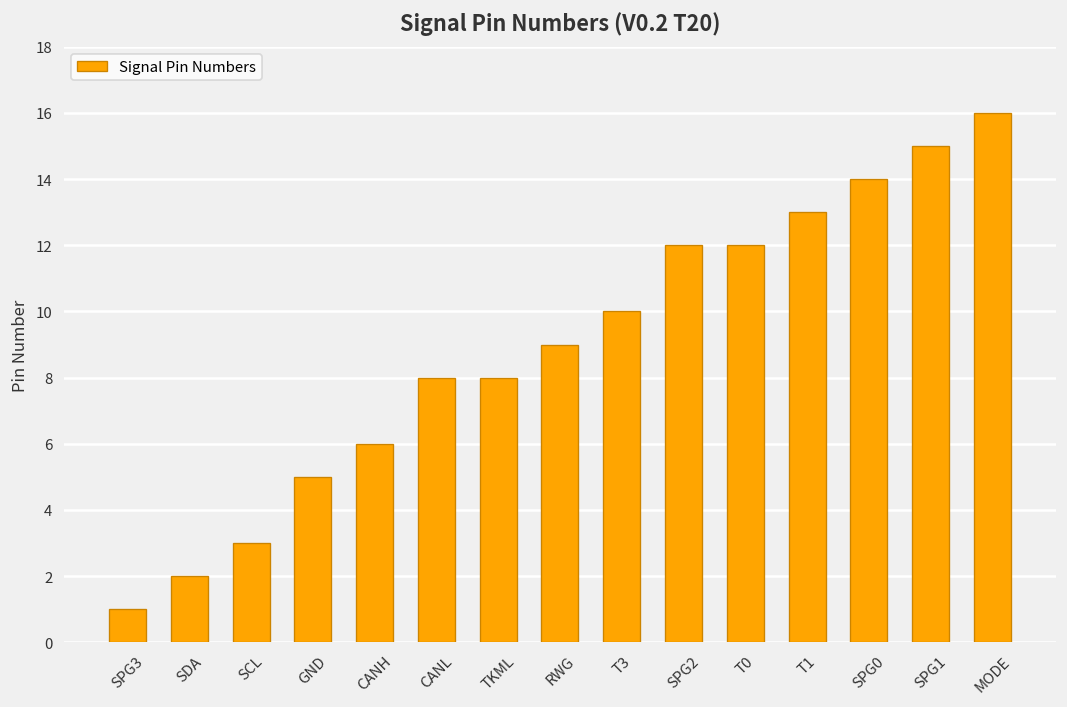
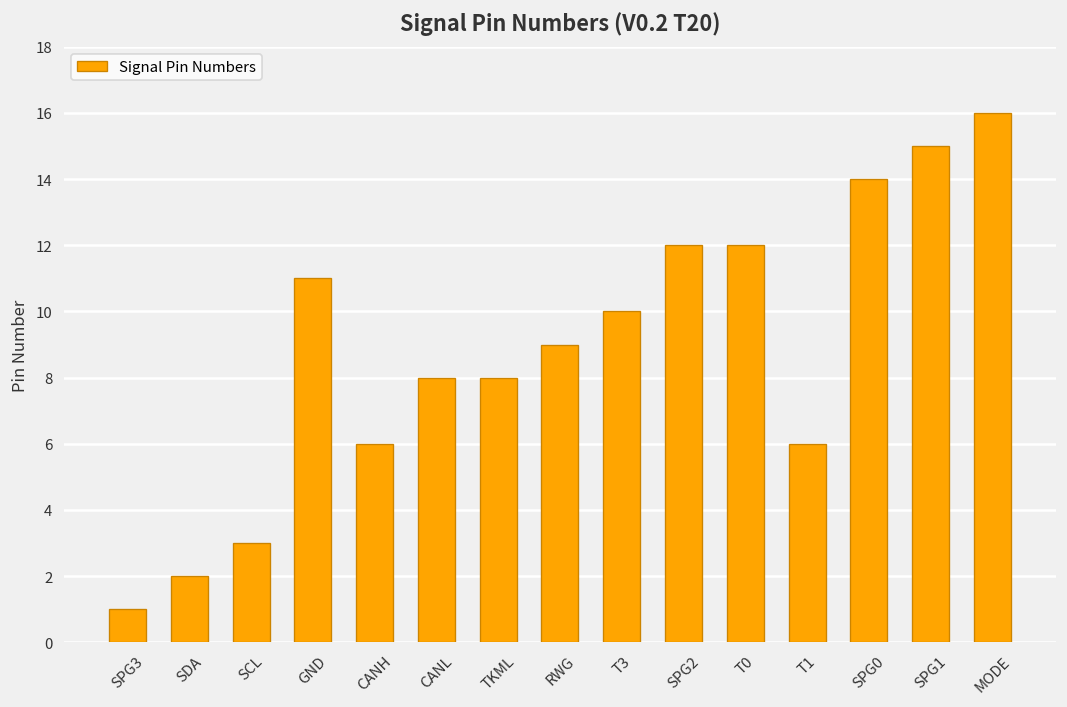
  {
    "SPG3": 1,
    "SDA": 2,
    "SCL": 3,
-   "GND": 5,
+   "GND": 11,
    "CANH": 6,
    "CANL": 8,
    "TKML": 8,
    "RWG": 9,
    "T3": 10,
    "SPG2": 12,
    "T0": 12,
-   "T1": 13,
+   "T1": 6,
    "SPG0": 14,
    "SPG1": 15,
    "MODE": 16
  }
